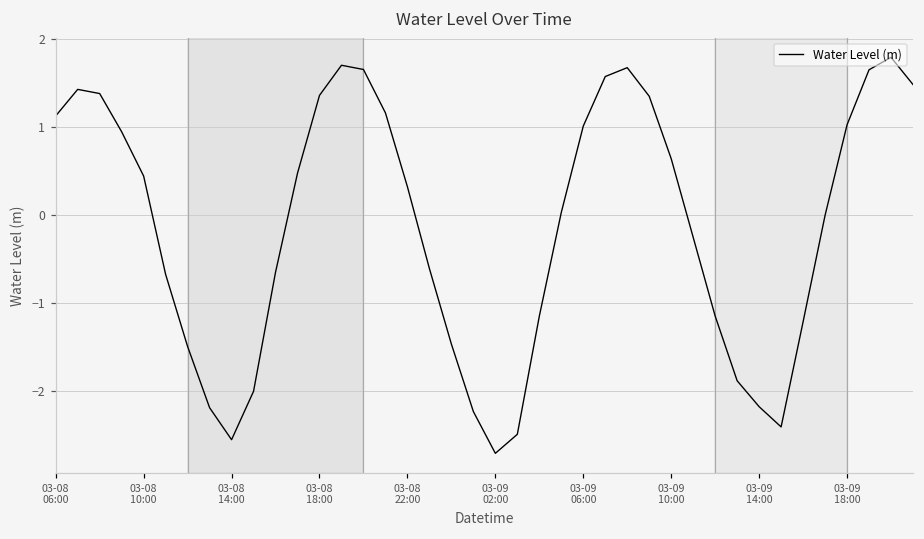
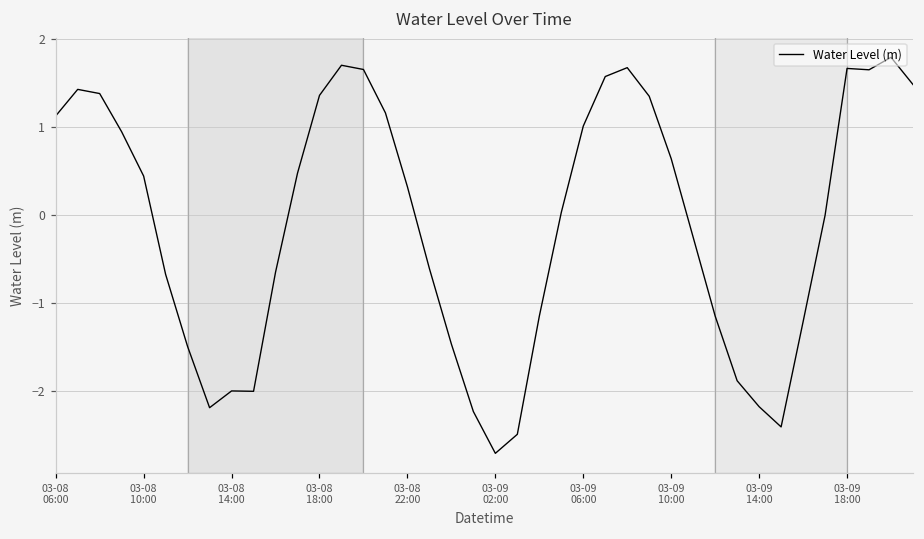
  {
    "03-08 06:00": 1.1,
    "03-08 10:00": 0.4,
-   "03-08 14:00": -2.6,
+   "03-08 14:00": -2.0,
    "03-08 18:00": 1.4,
    "03-08 22:00": 0.3,
    "03-09 02:00": -2.7,
    "03-09 06:00": 1.0,
    "03-09 10:00": 0.6,
    "03-09 14:00": -2.2,
-   "03-09 18:00": 1.0
+   "03-09 18:00": 1.7
  }
